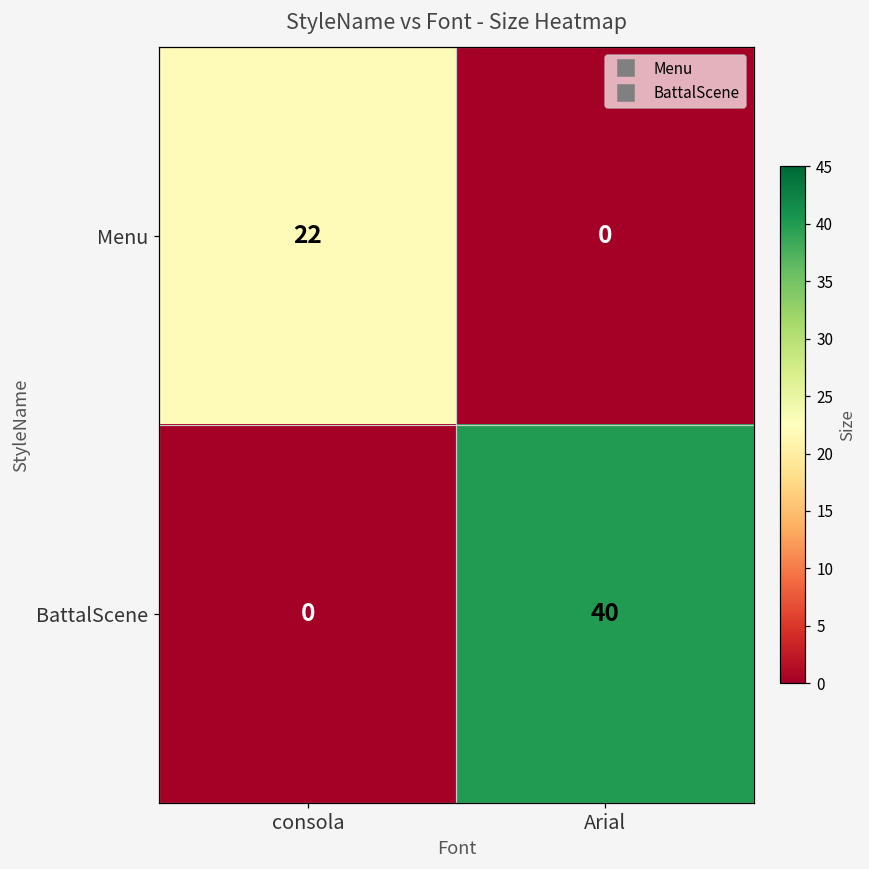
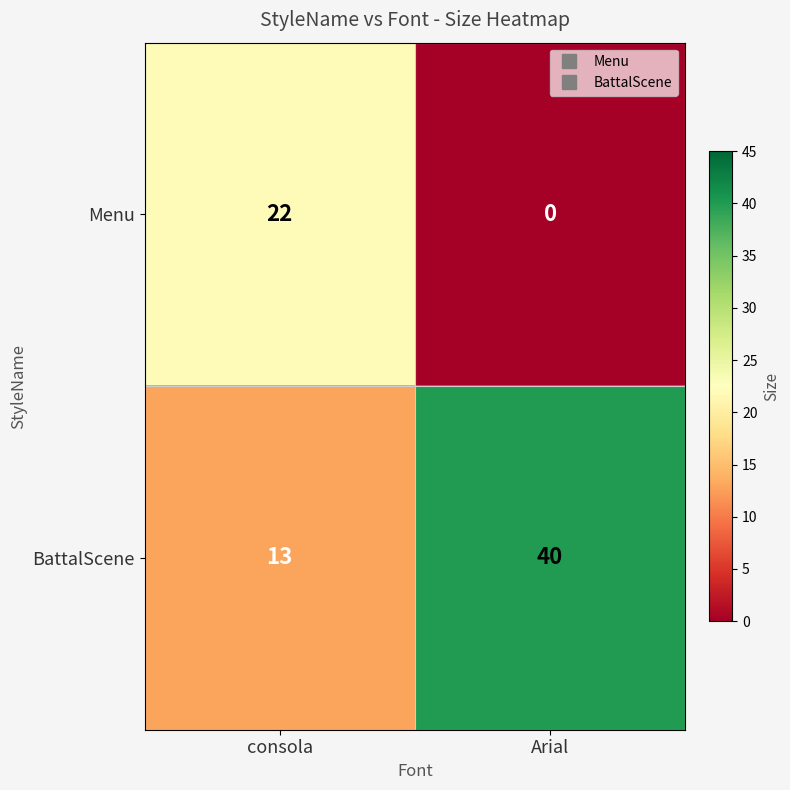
  {
    "Menu": {
      "consola": 22,
      "Arial": 0
    },
    "BattalScene": {
-     "consola": 0,
+     "consola": 13,
      "Arial": 40
    }
  }
